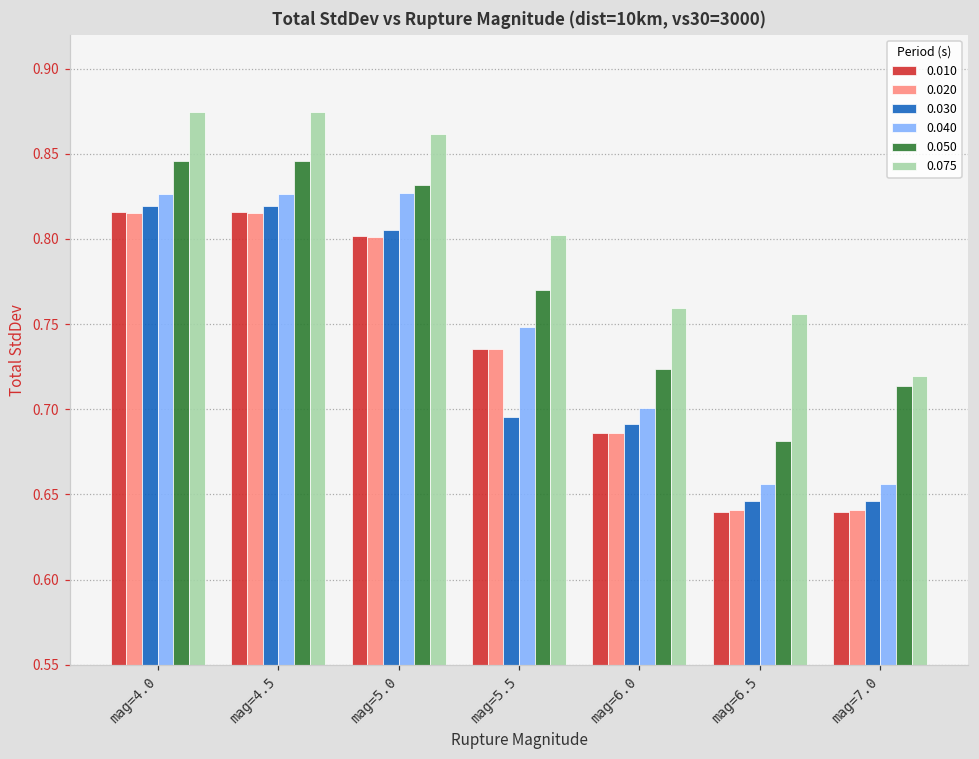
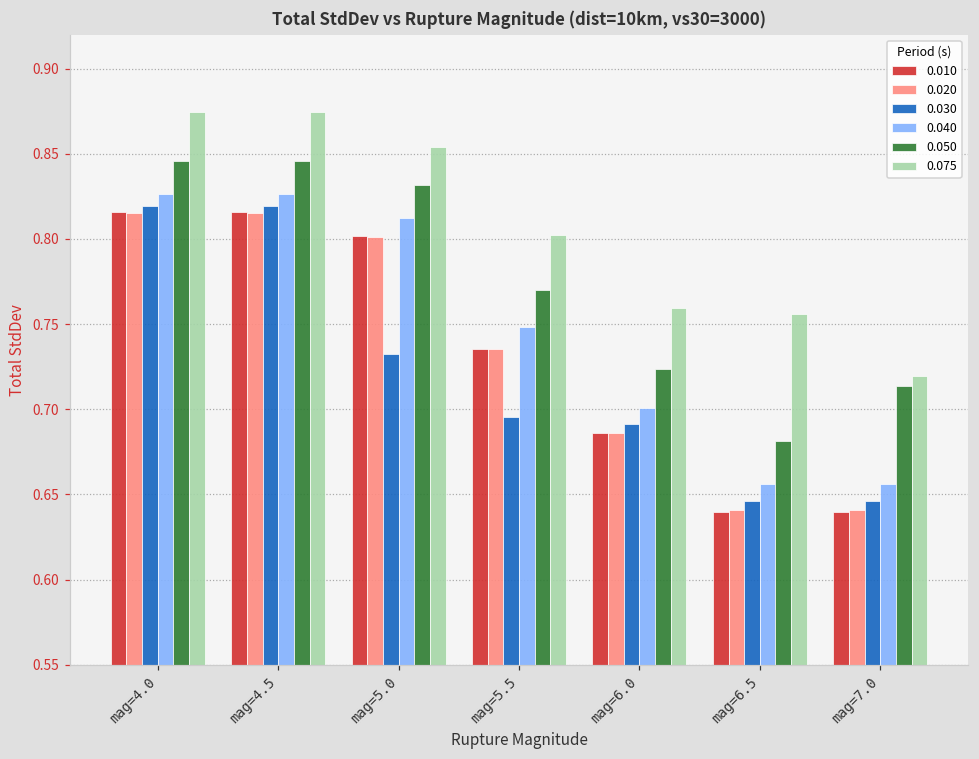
  {
    "0.010": {
      "mag=4.0": 0.816,
      "mag=4.5": 0.816,
      "mag=5.0": 0.802,
      "mag=5.5": 0.736,
      "mag=6.0": 0.686,
      "mag=6.5": 0.640,
      "mag=7.0": 0.640
    },
    "0.020": {
      "mag=4.0": 0.815,
      "mag=4.5": 0.815,
      "mag=5.0": 0.801,
      "mag=5.5": 0.736,
      "mag=6.0": 0.686,
      "mag=6.5": 0.641,
      "mag=7.0": 0.641
    },
    "0.030": {
      "mag=4.0": 0.819,
      "mag=4.5": 0.819,
-     "mag=5.0": 0.805,
+     "mag=5.0": 0.732,
      "mag=5.5": 0.695,
      "mag=6.0": 0.691,
      "mag=6.5": 0.646,
      "mag=7.0": 0.646
    },
    "0.040": {
      "mag=4.0": 0.826,
      "mag=4.5": 0.826,
-     "mag=5.0": 0.827,
+     "mag=5.0": 0.812,
      "mag=5.5": 0.748,
      "mag=6.0": 0.701,
      "mag=6.5": 0.656,
      "mag=7.0": 0.656
    },
    "0.050": {
      "mag=4.0": 0.846,
      "mag=4.5": 0.846,
      "mag=5.0": 0.832,
      "mag=5.5": 0.770,
      "mag=6.0": 0.724,
      "mag=6.5": 0.681,
      "mag=7.0": 0.714
    },
    "0.075": {
      "mag=4.0": 0.875,
      "mag=4.5": 0.875,
-     "mag=5.0": 0.861,
+     "mag=5.0": 0.854,
      "mag=5.5": 0.803,
      "mag=6.0": 0.759,
      "mag=6.5": 0.756,
      "mag=7.0": 0.720
    }
  }
